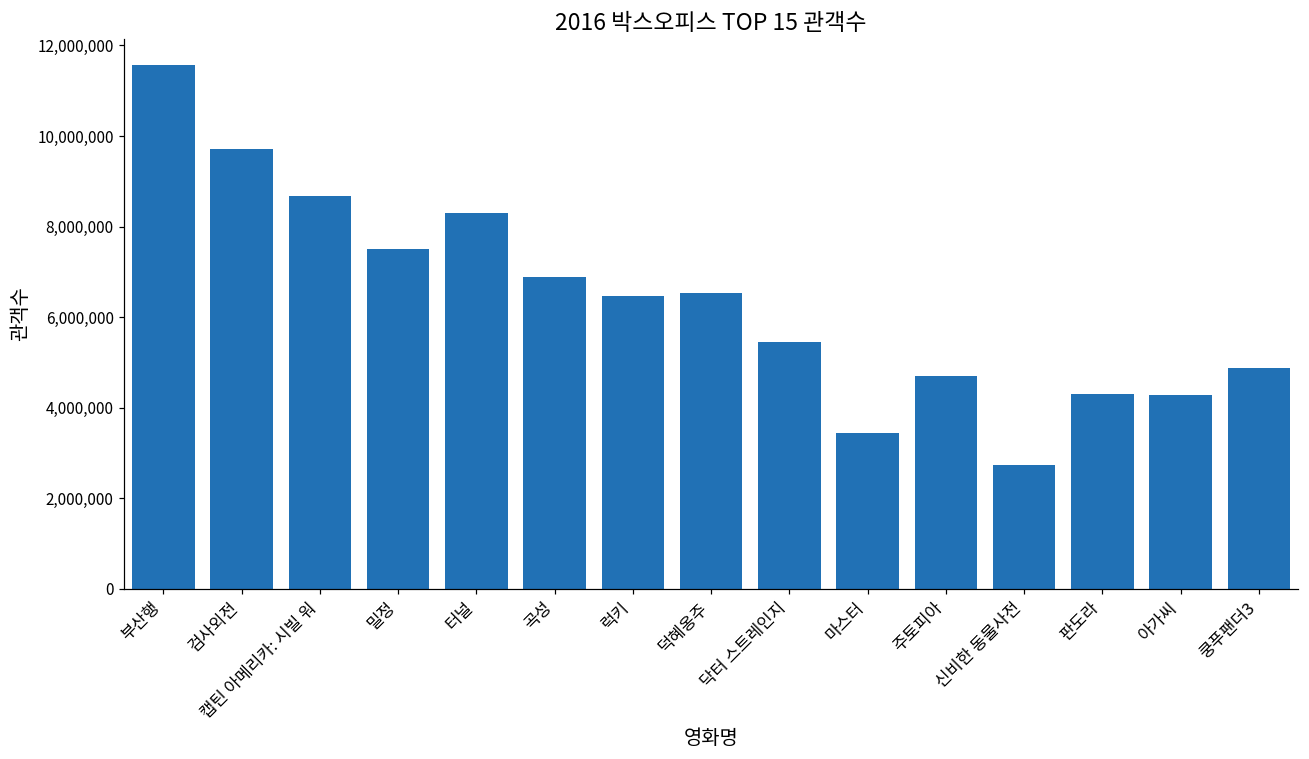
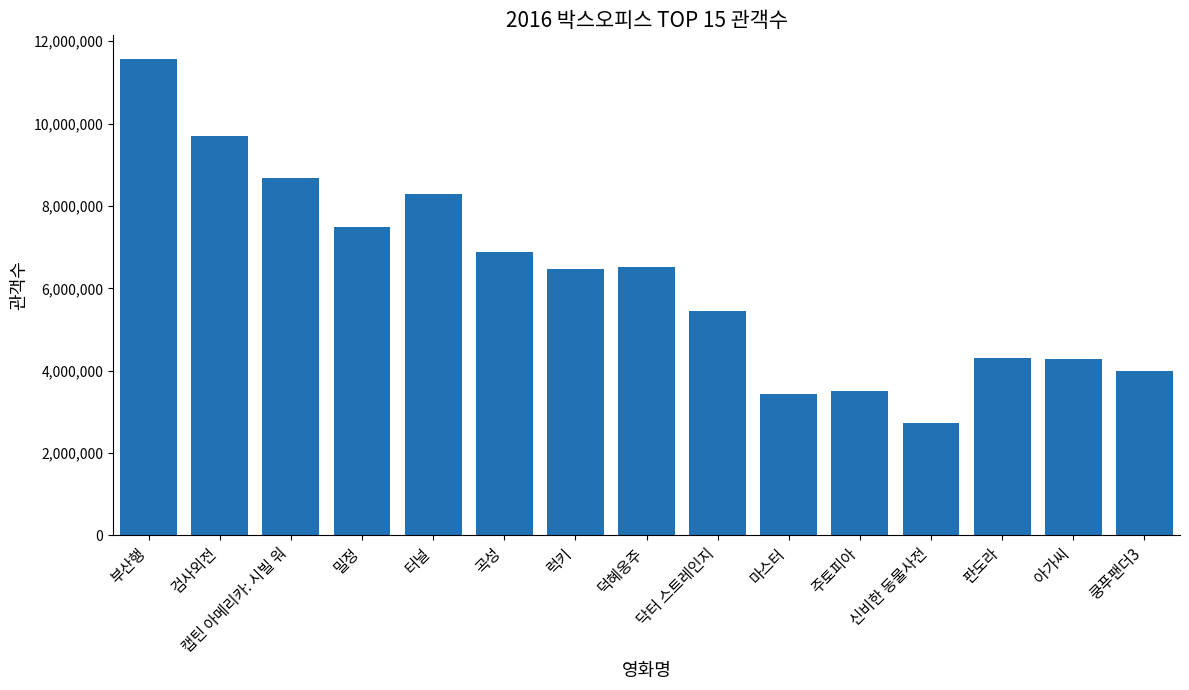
  {
    "부산행": "11,600,000",
    "검사외전": "9,700,000",
    "캡틴 아메리카: 시빌 워": "8,700,000",
    "밀정": "7,500,000",
    "터널": "8,300,000",
    "곡성": "6,900,000",
    "럭키": "6,500,000",
    "덕혜옹주": "6,500,000",
    "닥터 스트레인지": "5,400,000",
    "마스터": "3,400,000",
-   "주토피아": "4,700,000",
+   "주토피아": "3,500,000",
    "신비한 동물사전": "2,700,000",
    "판도라": "4,300,000",
    "아가씨": "4,300,000",
-   "쿵푸팬더3": "4,900,000"
+   "쿵푸팬더3": "4,000,000"
  }
